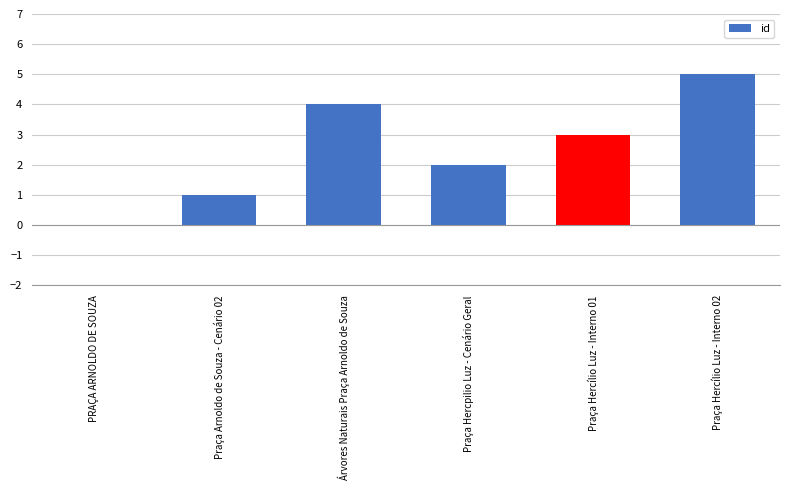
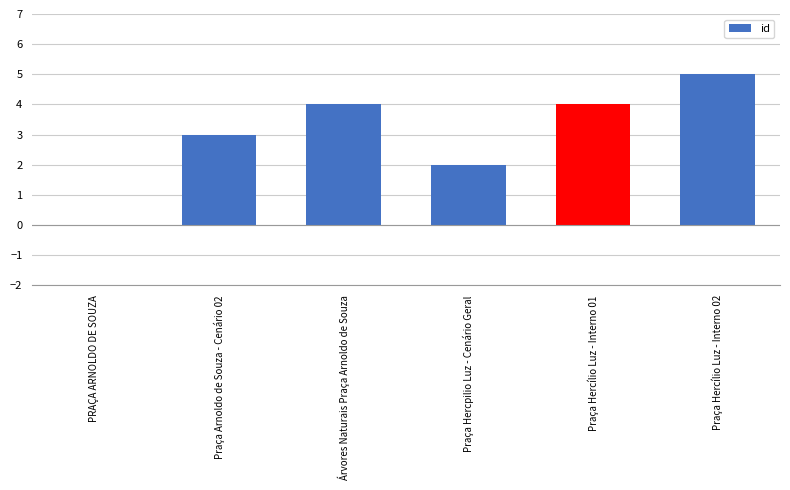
  {
    "PRAÇA ARNOLDO DE SOUZA": 0,
-   "Praça Arnoldo de Souza - Cenário 02": 1,
+   "Praça Arnoldo de Souza - Cenário 02": 3,
    "Árvores Naturais Praça Arnoldo de Souza": 4,
    "Praça Hercpilio Luz - Cenário Geral": 2,
-   "Praça Hercílio Luz - Interno 01": 3,
+   "Praça Hercílio Luz - Interno 01": 4,
    "Praça Hercílio Luz - Interno 02": 5
  }
